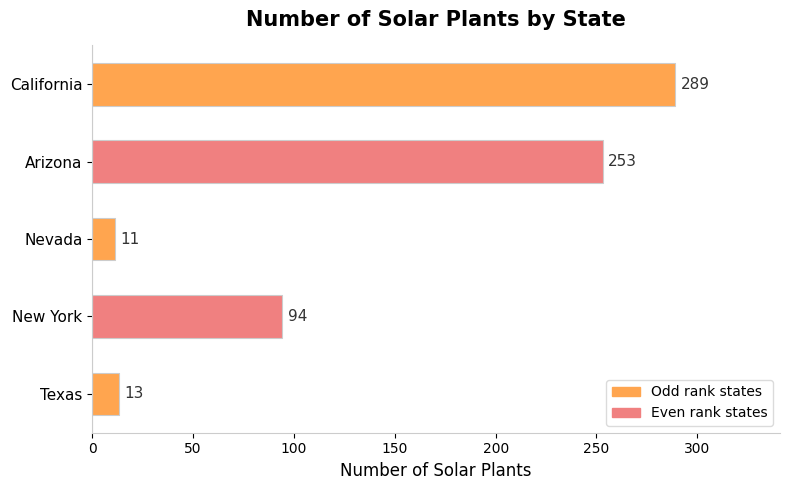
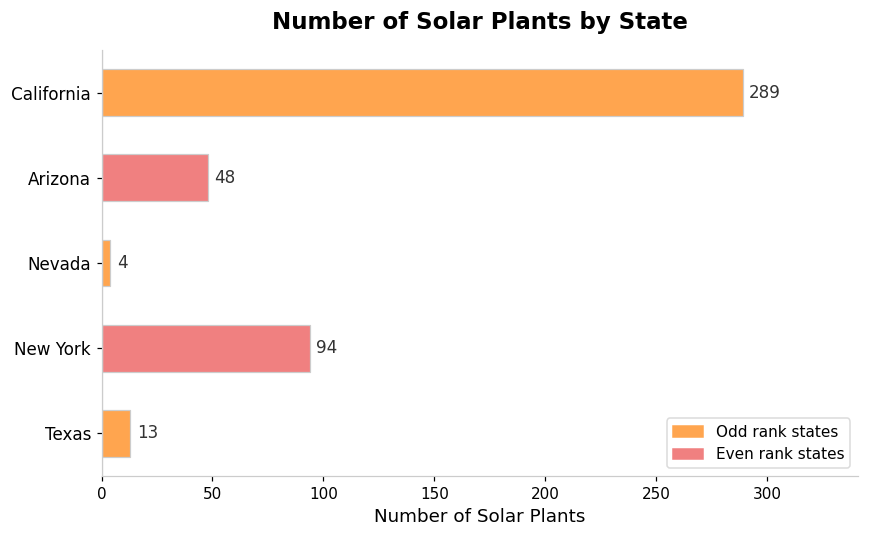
  {
    "California": 289,
-   "Arizona": 253,
-   "Nevada": 11,
+   "Arizona": 48,
+   "Nevada": 4,
    "New York": 94,
    "Texas": 13
  }
